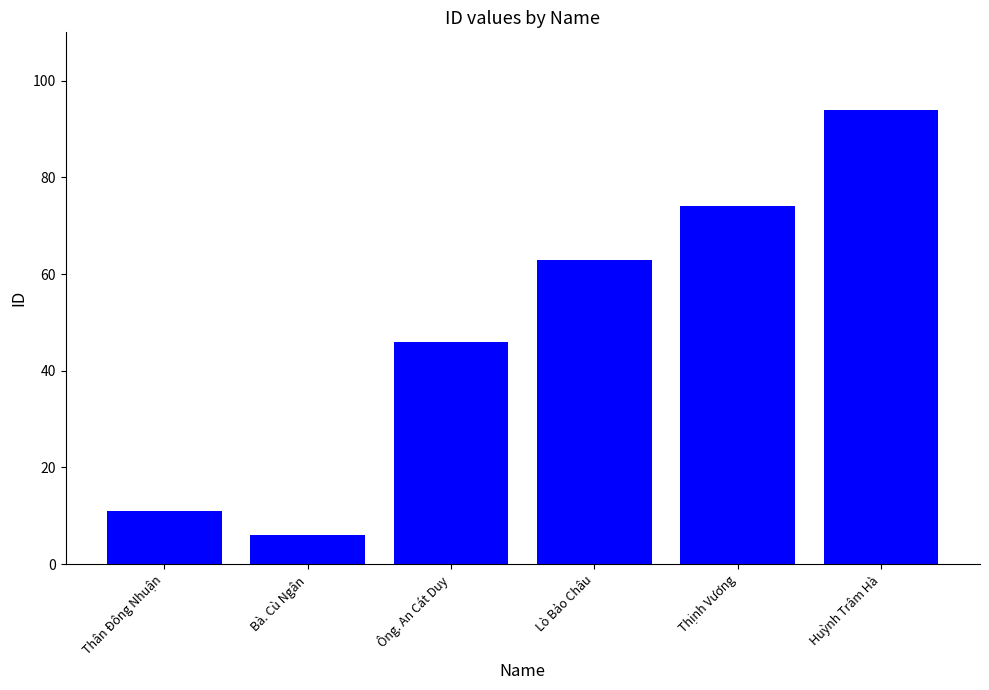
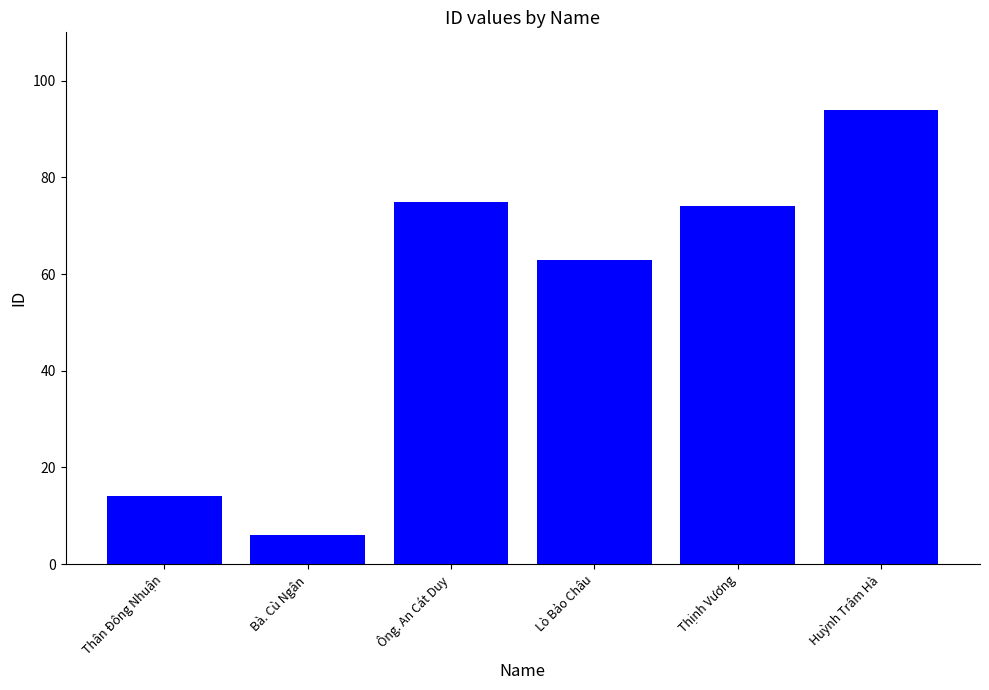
  {
-   "Thân Đông Nhuận": 11,
+   "Thân Đông Nhuận": 14,
    "Bà. Cù Ngân": 6,
-   "Ông. An Cát Duy": 46,
+   "Ông. An Cát Duy": 75,
    "Lò Bảo Châu": 63,
    "Thịnh Vương": 74,
    "Huỳnh Trâm Hà": 94
  }
